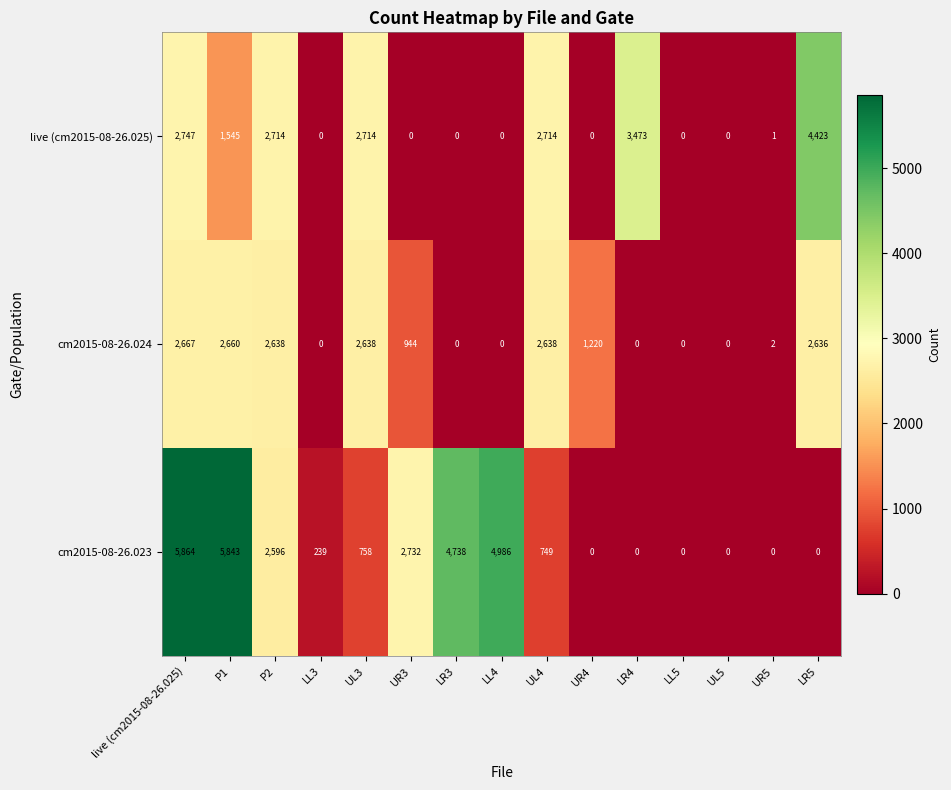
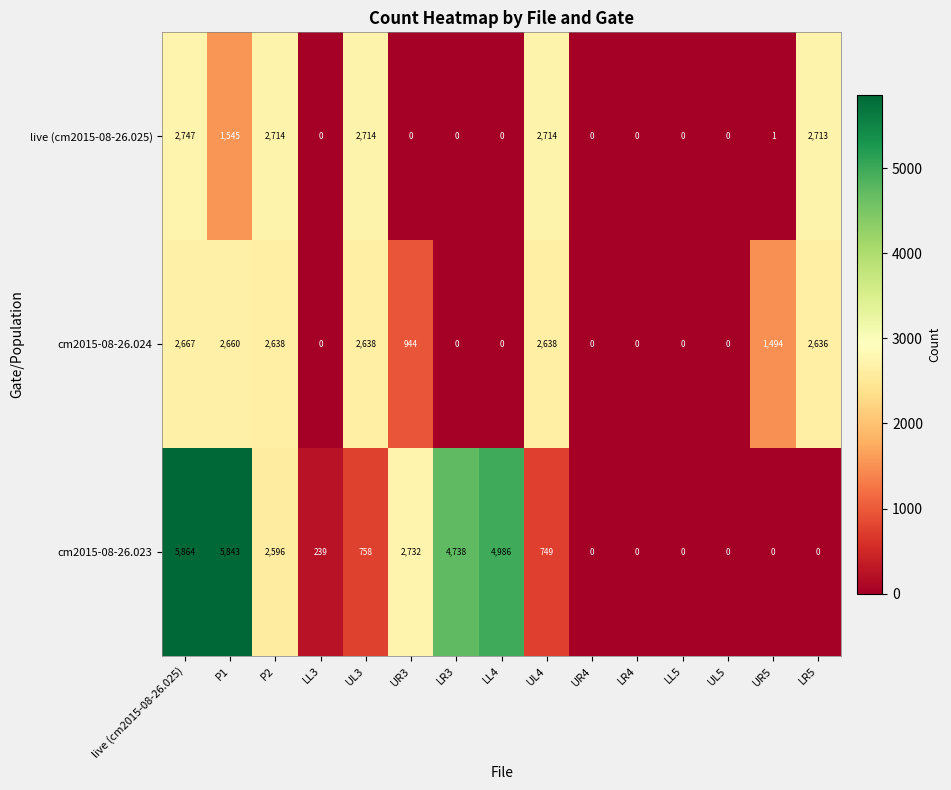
  {
    "live (cm2015-08-26.025)": {
      "live (cm2015-08-26.025)": "2,747",
      "P1": "1,545",
      "P2": "2,714",
      "LL3": "0",
      "UL3": "2,714",
      "UR3": "0",
      "LR3": "0",
      "LL4": "0",
      "UL4": "2,714",
      "UR4": "0",
-     "LR4": "3,473",
+     "LR4": "0",
      "LL5": "0",
      "UL5": "0",
      "UR5": "1",
-     "LR5": "4,423"
+     "LR5": "2,713"
    },
    "cm2015-08-26.024": {
      "live (cm2015-08-26.025)": "2,667",
      "P1": "2,660",
      "P2": "2,638",
      "LL3": "0",
      "UL3": "2,638",
      "UR3": "944",
      "LR3": "0",
      "LL4": "0",
      "UL4": "2,638",
-     "UR4": "1,220",
+     "UR4": "0",
      "LR4": "0",
      "LL5": "0",
      "UL5": "0",
-     "UR5": "2",
+     "UR5": "1,494",
      "LR5": "2,636"
    },
    "cm2015-08-26.023": {
      "live (cm2015-08-26.025)": "5,864",
      "P1": "5,843",
      "P2": "2,596",
      "LL3": "239",
      "UL3": "758",
      "UR3": "2,732",
      "LR3": "4,738",
      "LL4": "4,986",
      "UL4": "749",
      "UR4": "0",
      "LR4": "0",
      "LL5": "0",
      "UL5": "0",
      "UR5": "0",
      "LR5": "0"
    }
  }
